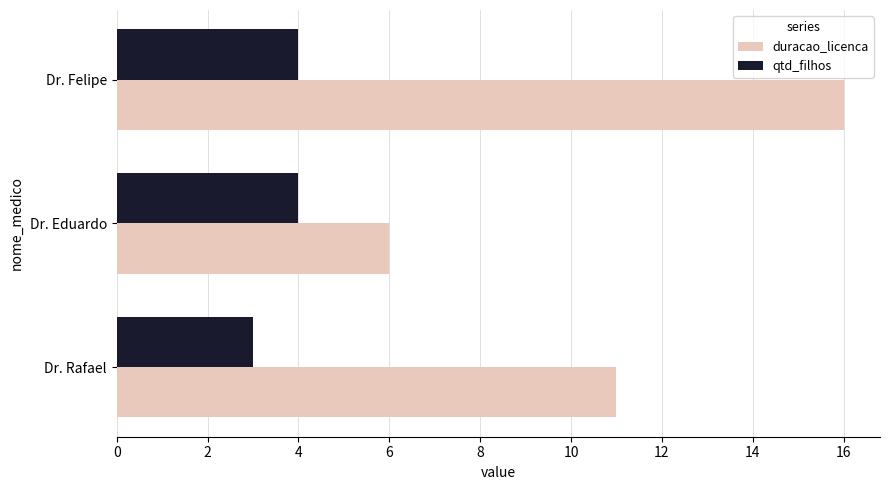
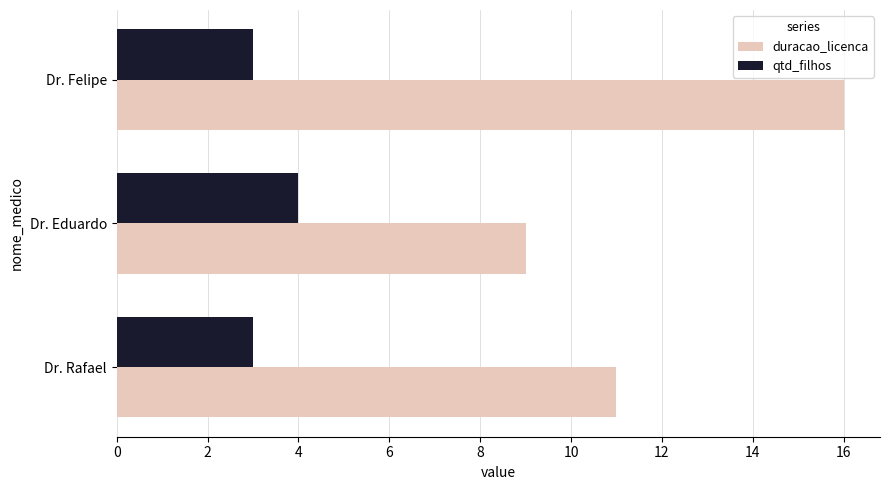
  {
    "duracao_licenca": {
      "Dr. Felipe": 16,
-     "Dr. Eduardo": 6,
+     "Dr. Eduardo": 9,
      "Dr. Rafael": 11
    },
    "qtd_filhos": {
-     "Dr. Felipe": 4,
+     "Dr. Felipe": 3,
      "Dr. Eduardo": 4,
      "Dr. Rafael": 3
    }
  }
